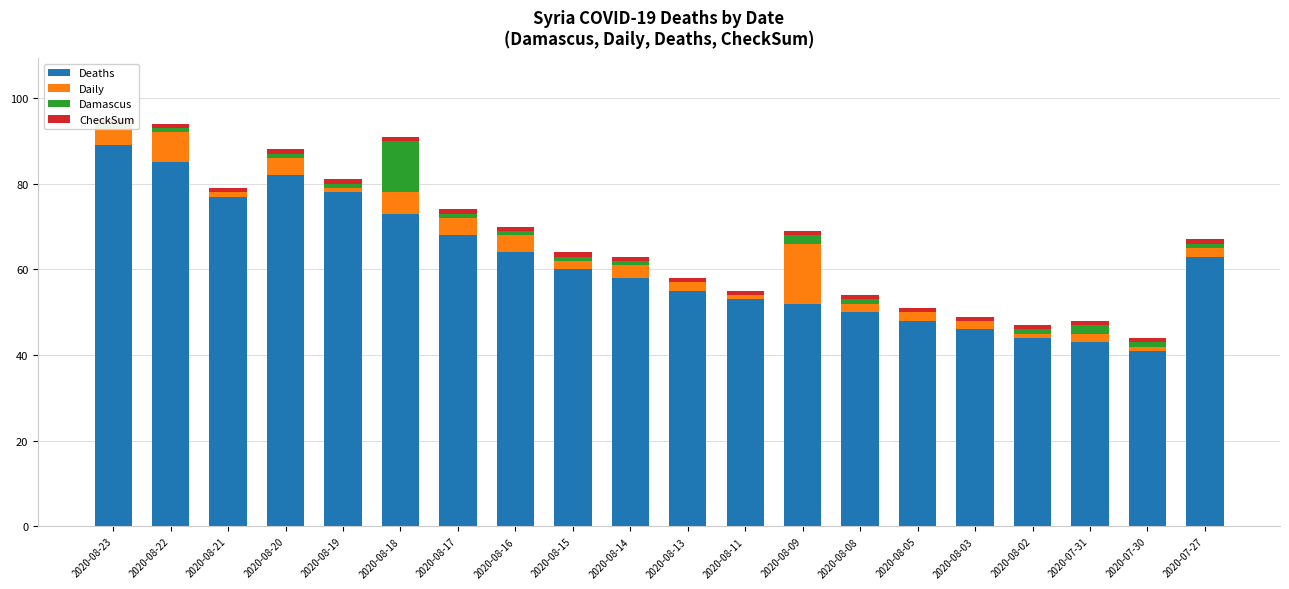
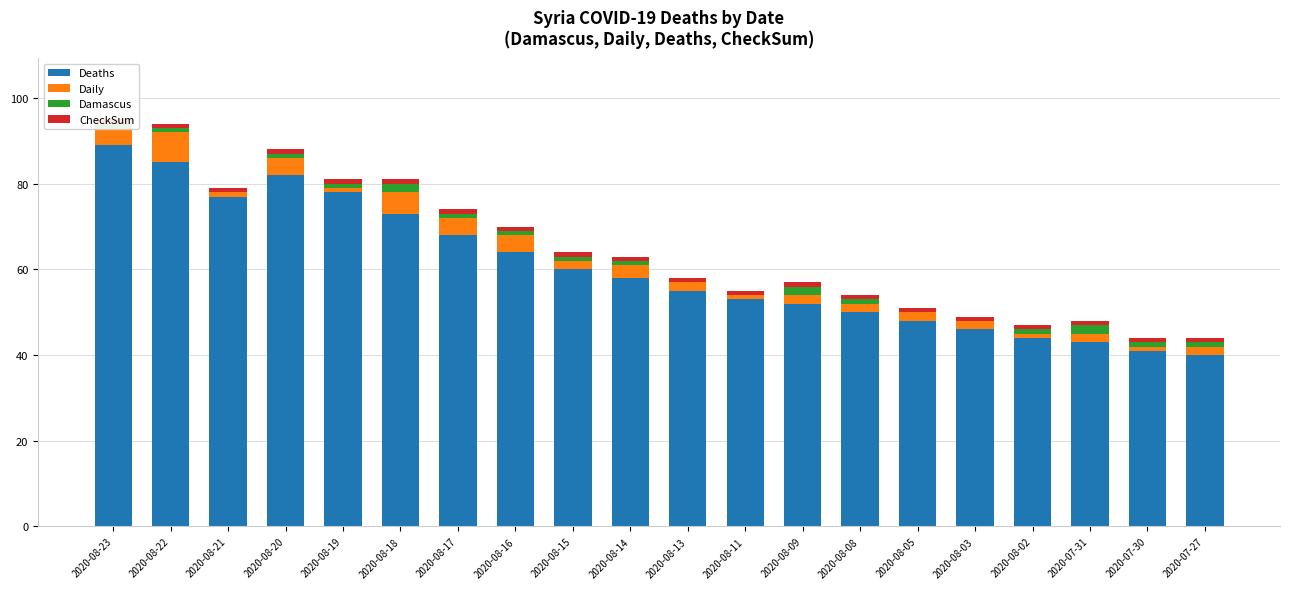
  {
    "Deaths": {
      "2020-08-23": 89,
      "2020-08-22": 85,
      "2020-08-21": 77,
      "2020-08-20": 82,
      "2020-08-19": 78,
      "2020-08-18": 73,
      "2020-08-17": 68,
      "2020-08-16": 64,
      "2020-08-15": 60,
      "2020-08-14": 58,
      "2020-08-13": 55,
      "2020-08-11": 53,
      "2020-08-09": 52,
      "2020-08-08": 50,
      "2020-08-05": 48,
      "2020-08-03": 46,
      "2020-08-02": 44,
      "2020-07-31": 43,
      "2020-07-30": 41,
-     "2020-07-27": 63
+     "2020-07-27": 40
    },
    "Daily": {
      "2020-08-22": 7,
      "2020-08-21": 1,
      "2020-08-20": 4,
      "2020-08-19": 1,
      "2020-08-18": 5,
      "2020-08-17": 4,
      "2020-08-16": 4,
      "2020-08-15": 2,
      "2020-08-14": 3,
      "2020-08-13": 2,
      "2020-08-11": 1,
-     "2020-08-09": 14,
+     "2020-08-09": 2,
      "2020-08-08": 2,
      "2020-08-05": 2,
      "2020-08-03": 2,
      "2020-08-02": 1,
      "2020-07-31": 2,
      "2020-07-30": 1,
      "2020-07-27": 2
    },
    "Damascus": {
      "2020-08-22": 1,
      "2020-08-21": 0,
      "2020-08-20": 1,
      "2020-08-19": 1,
-     "2020-08-18": 12,
+     "2020-08-18": 2,
      "2020-08-17": 1,
      "2020-08-16": 1,
      "2020-08-15": 1,
      "2020-08-14": 1,
      "2020-08-13": 0,
      "2020-08-11": 0,
      "2020-08-09": 2,
      "2020-08-08": 1,
      "2020-08-05": 0,
      "2020-08-03": 0,
      "2020-08-02": 1,
      "2020-07-31": 2,
      "2020-07-30": 1,
      "2020-07-27": 1
    },
    "CheckSum": {
      "2020-08-22": 1,
      "2020-08-21": 1,
      "2020-08-20": 1,
      "2020-08-19": 1,
      "2020-08-18": 1,
      "2020-08-17": 1,
      "2020-08-16": 1,
      "2020-08-15": 1,
      "2020-08-14": 1,
      "2020-08-13": 1,
      "2020-08-11": 1,
      "2020-08-09": 1,
      "2020-08-08": 1,
      "2020-08-05": 1,
      "2020-08-03": 1,
      "2020-08-02": 1,
      "2020-07-31": 1,
      "2020-07-30": 1,
      "2020-07-27": 1
    }
  }
